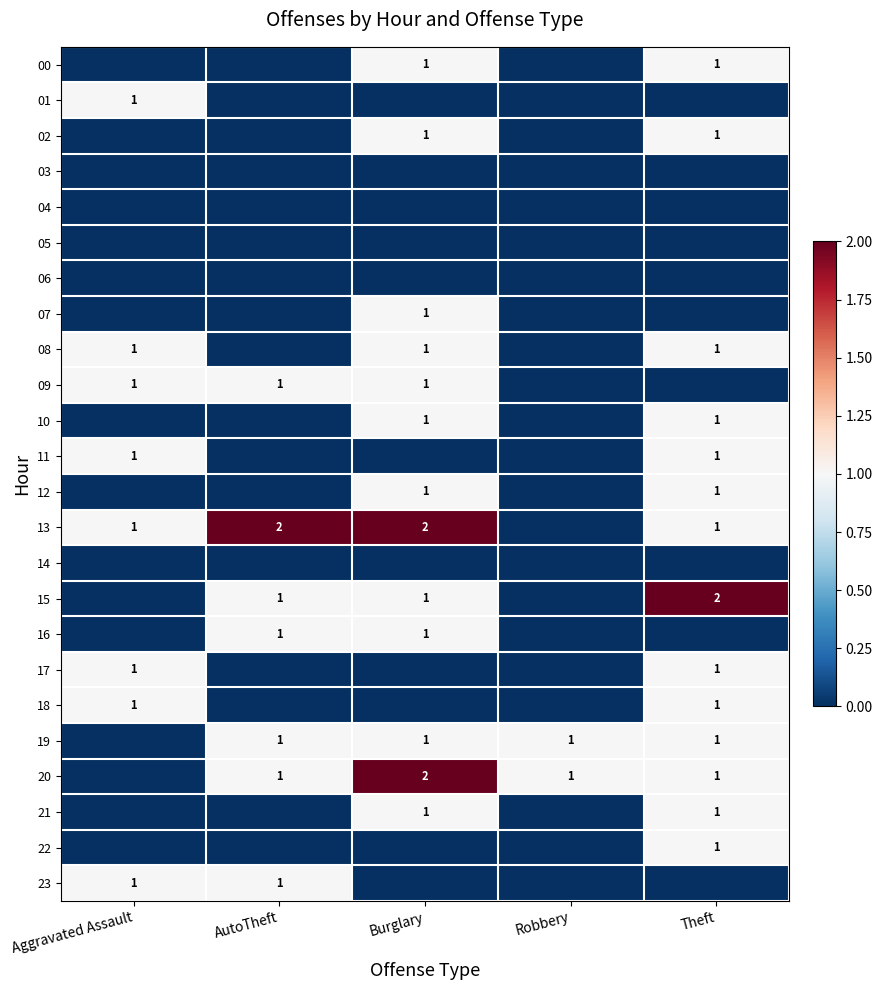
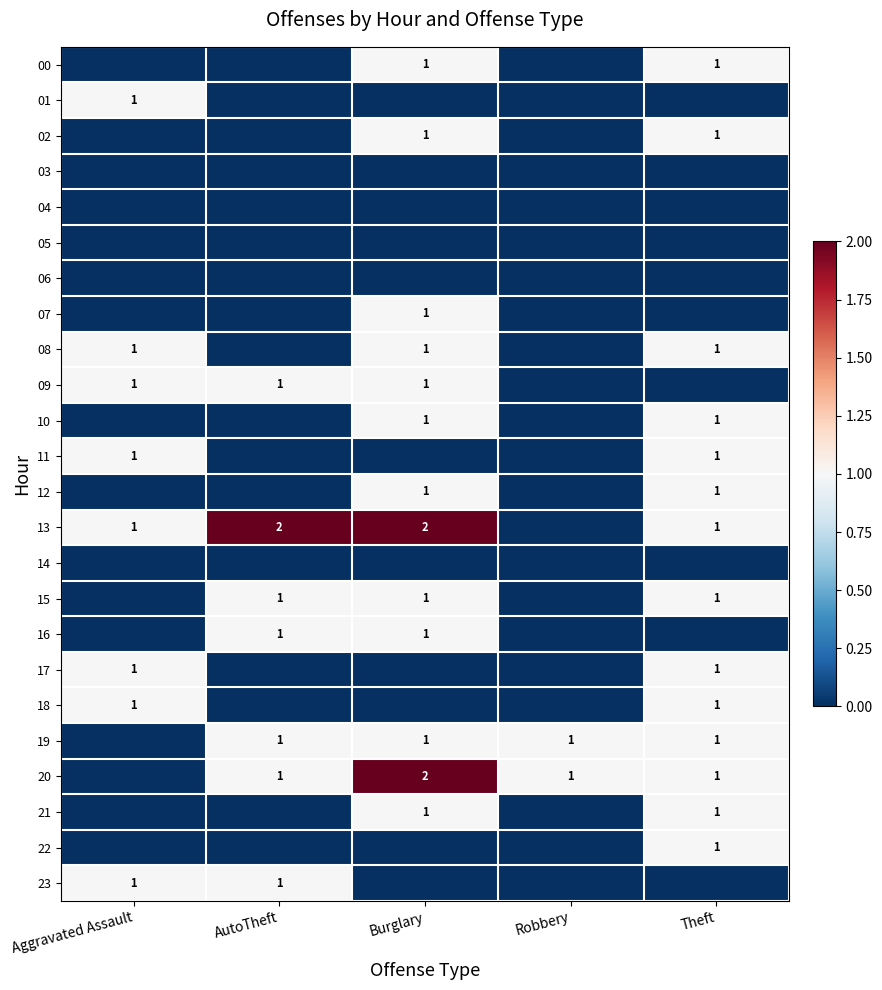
  {
    "00": {
      "Burglary": 1,
      "Theft": 1
    },
    "01": {
      "Aggravated Assault": 1
    },
    "02": {
      "Burglary": 1,
      "Theft": 1
    },
    "07": {
      "Burglary": 1
    },
    "08": {
      "Aggravated Assault": 1,
      "Burglary": 1,
      "Theft": 1
    },
    "09": {
      "Aggravated Assault": 1,
      "AutoTheft": 1,
      "Burglary": 1
    },
    "10": {
      "Burglary": 1,
      "Theft": 1
    },
    "11": {
      "Aggravated Assault": 1,
      "Theft": 1
    },
    "12": {
      "Burglary": 1,
      "Theft": 1
    },
    "13": {
      "Aggravated Assault": 1,
      "AutoTheft": 2,
      "Burglary": 2,
      "Theft": 1
    },
    "15": {
      "AutoTheft": 1,
      "Burglary": 1,
-     "Theft": 2
+     "Theft": 1
    },
    "16": {
      "AutoTheft": 1,
      "Burglary": 1
    },
    "17": {
      "Aggravated Assault": 1,
      "Theft": 1
    },
    "18": {
      "Aggravated Assault": 1,
      "Theft": 1
    },
    "19": {
      "AutoTheft": 1,
      "Burglary": 1,
      "Robbery": 1,
      "Theft": 1
    },
    "20": {
      "AutoTheft": 1,
      "Burglary": 2,
      "Robbery": 1,
      "Theft": 1
    },
    "21": {
      "Burglary": 1,
      "Theft": 1
    },
    "22": {
      "Theft": 1
    },
    "23": {
      "Aggravated Assault": 1,
      "AutoTheft": 1
    }
  }
